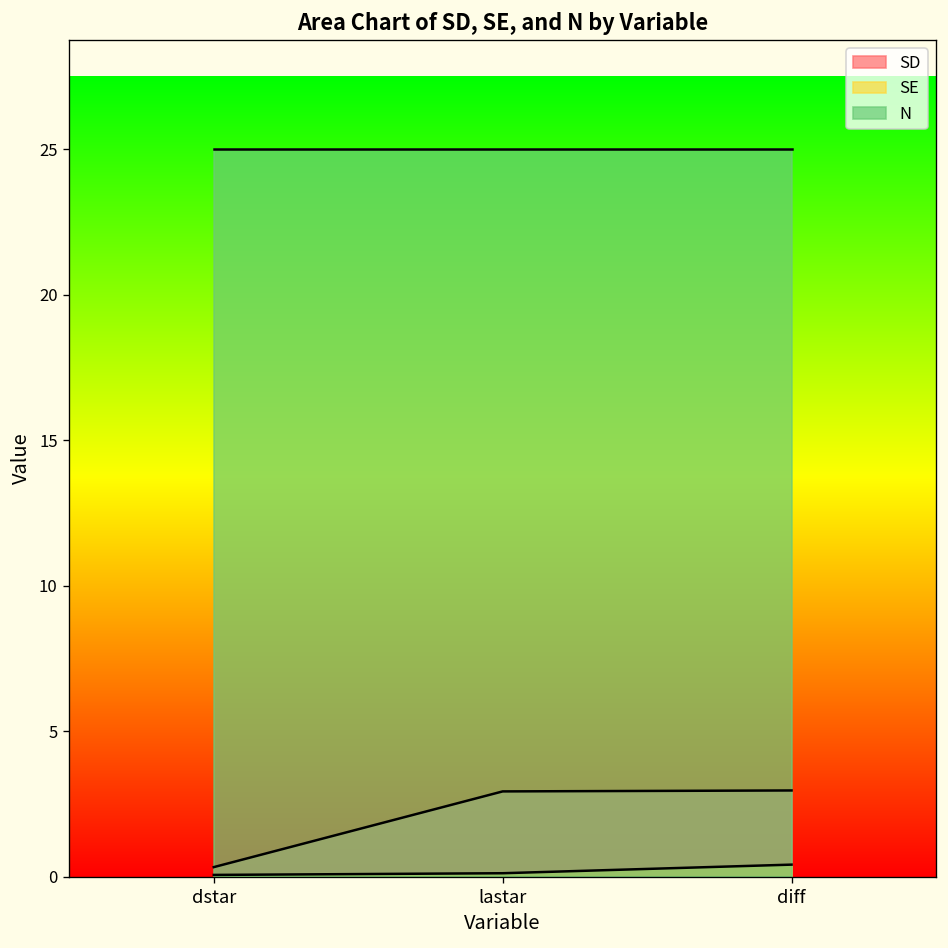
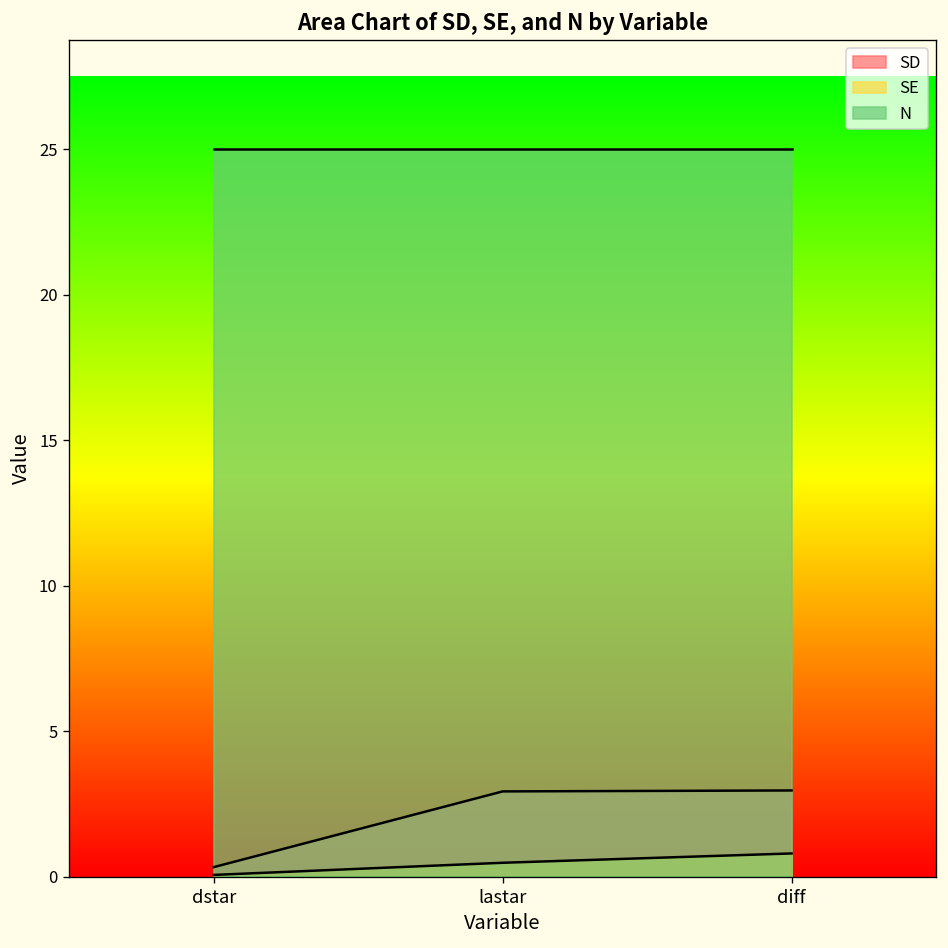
  {
    "SD": {
      "dstar": 0.3,
      "lastar": 2.9,
      "diff": 3.0
    },
    "SE": {
      "dstar": 0.1,
-     "lastar": 0.1,
-     "diff": 0.4
+     "lastar": 0.5,
+     "diff": 0.8
    },
    "N": {
      "dstar": 25.0,
      "lastar": 25.0,
      "diff": 25.0
    }
  }
